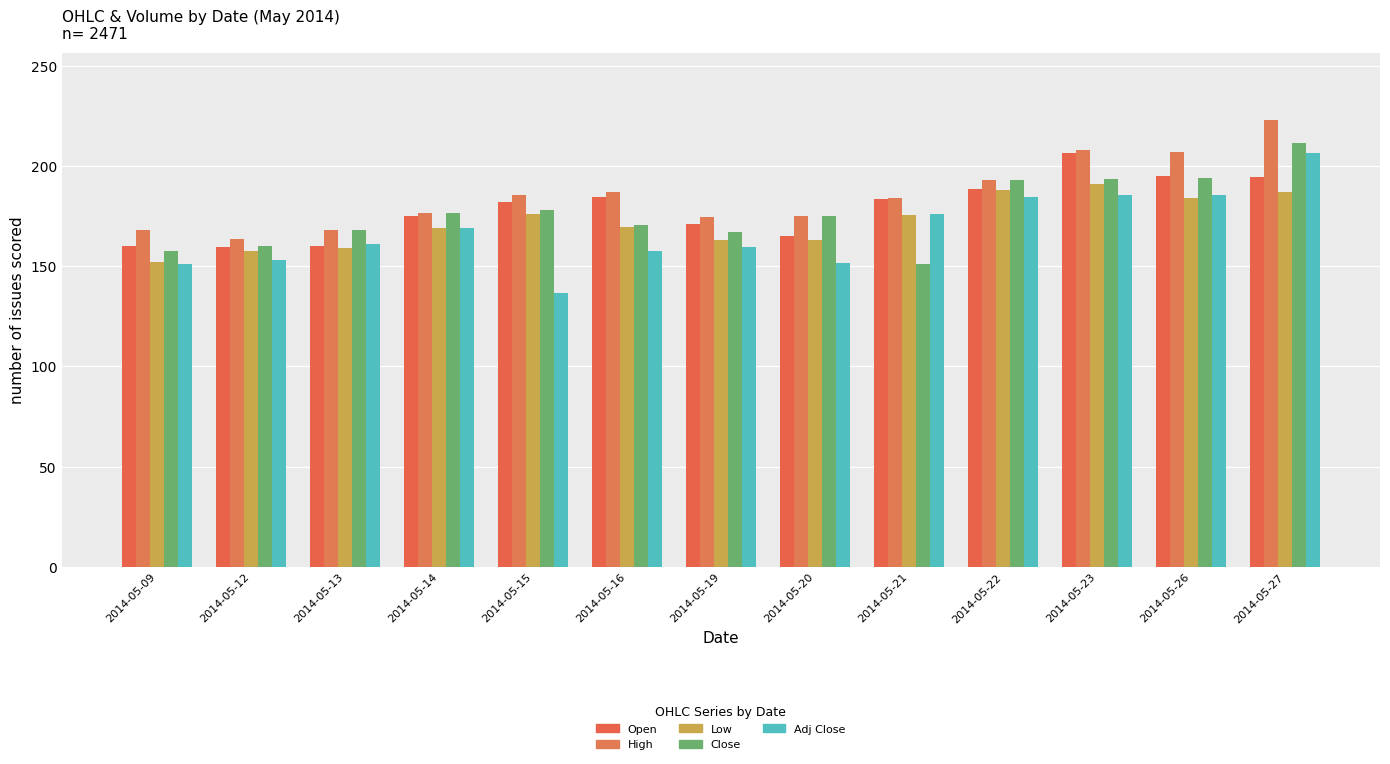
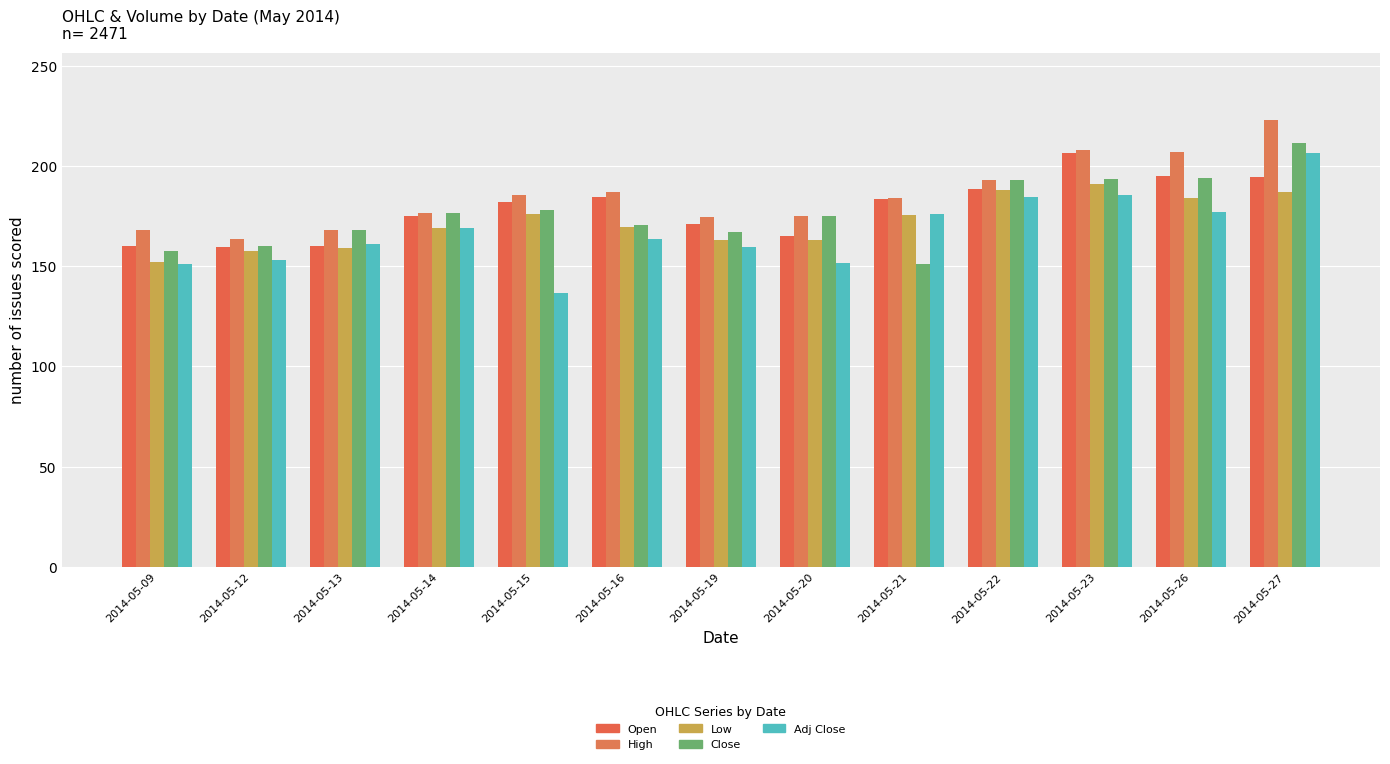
  {
    "Close": {
      "2014-05-09": 158,
      "2014-05-12": 160,
      "2014-05-13": 168,
      "2014-05-14": 177,
      "2014-05-15": 178,
      "2014-05-16": 171,
      "2014-05-19": 167,
      "2014-05-20": 175,
      "2014-05-21": 151,
      "2014-05-22": 193,
      "2014-05-23": 194,
      "2014-05-26": 194,
      "2014-05-27": 212
    },
    "Adj Close": {
      "2014-05-09": 151,
      "2014-05-12": 153,
      "2014-05-13": 161,
      "2014-05-14": 169,
      "2014-05-15": 137,
-     "2014-05-16": 158,
+     "2014-05-16": 163,
      "2014-05-19": 160,
      "2014-05-20": 151,
      "2014-05-21": 176,
      "2014-05-22": 185,
      "2014-05-23": 185,
-     "2014-05-26": 186,
+     "2014-05-26": 177,
      "2014-05-27": 207
    }
  }
